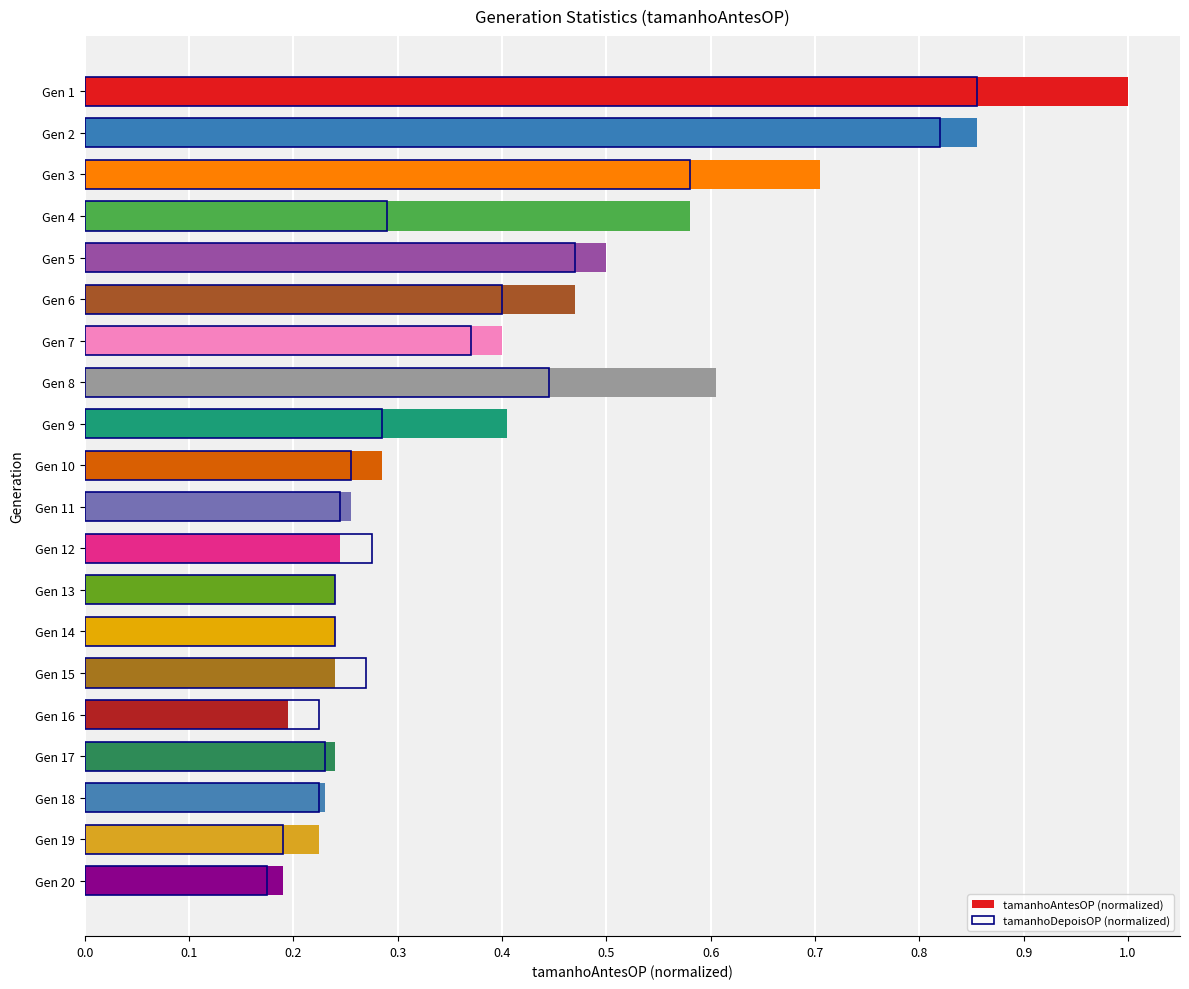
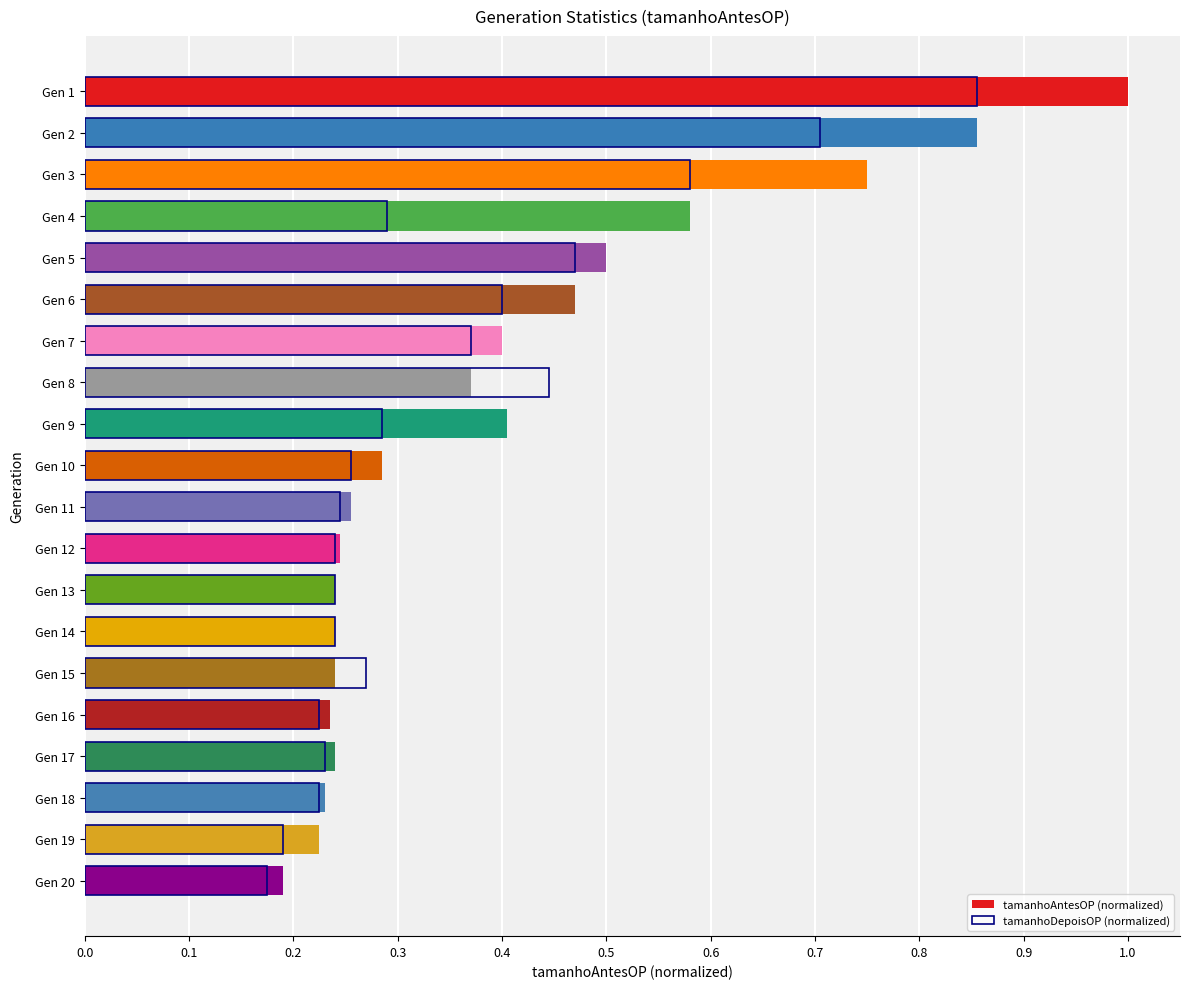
  {
    "tamanhoAntesOP (normalized)": {
      "Gen 1": 1.000,
      "Gen 2": 0.855,
-     "Gen 3": 0.705,
+     "Gen 3": 0.750,
      "Gen 4": 0.580,
      "Gen 5": 0.500,
      "Gen 6": 0.470,
      "Gen 7": 0.400,
-     "Gen 8": 0.605,
+     "Gen 8": 0.370,
      "Gen 9": 0.405,
      "Gen 10": 0.285,
      "Gen 11": 0.255,
      "Gen 13": 0.240,
      "Gen 14": 0.240,
-     "Gen 16": 0.195,
+     "Gen 16": 0.235,
      "Gen 17": 0.240,
      "Gen 18": 0.230,
      "Gen 19": 0.225,
      "Gen 20": 0.190
    },
    "tamanhoDepoisOP (normalized)": {
-     "Gen 2": 0.820,
-     "Gen 12": 0.275,
+     "Gen 2": 0.705,
+     "Gen 12": 0.240,
      "Gen 13": 0.240,
      "Gen 14": 0.240,
      "Gen 15": 0.270
    }
  }
